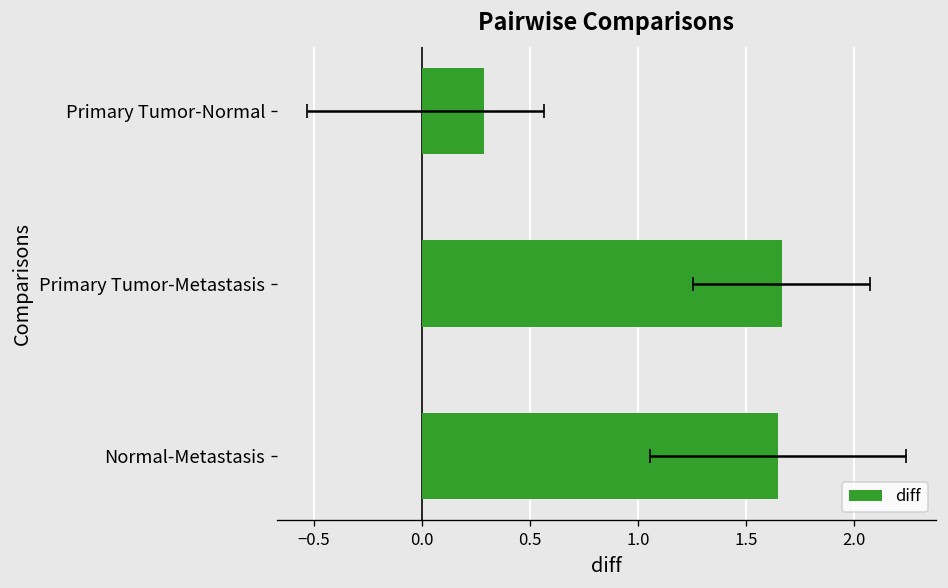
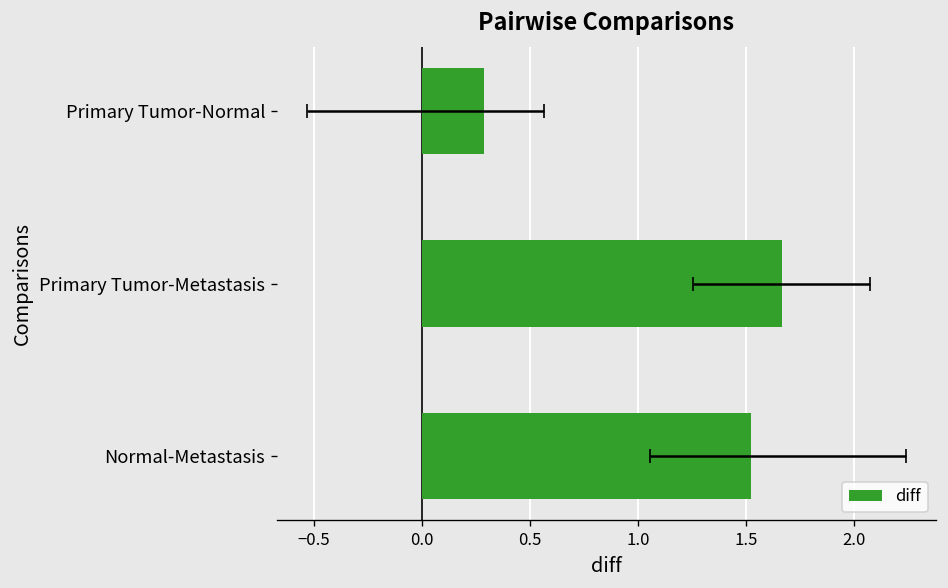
  {
    "diff": {
      "Primary Tumor-Normal": 0.29,
      "Primary Tumor-Metastasis": 1.67,
-     "Normal-Metastasis": 1.65
+     "Normal-Metastasis": 1.52
    }
  }
